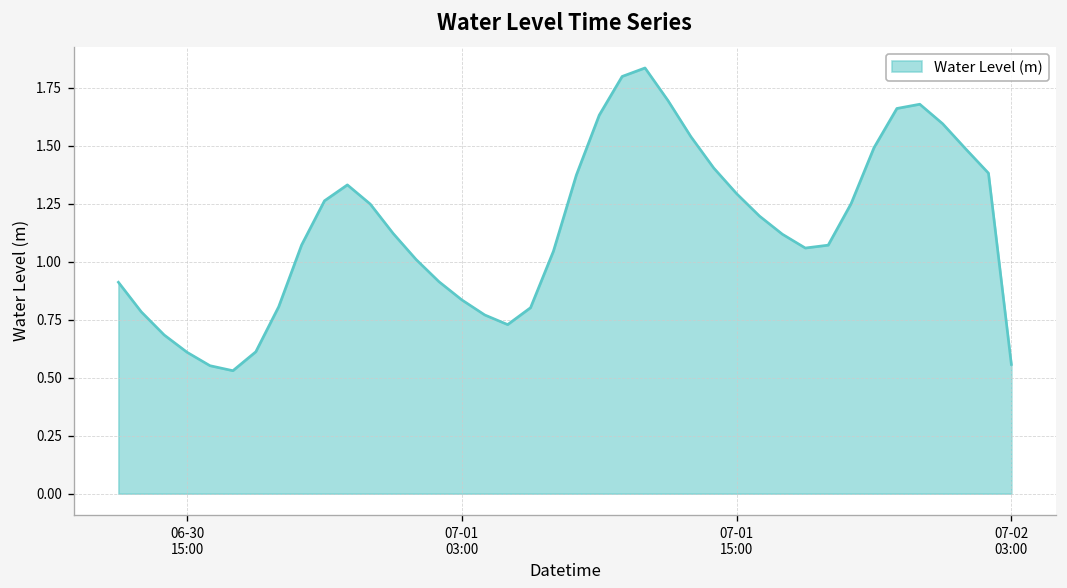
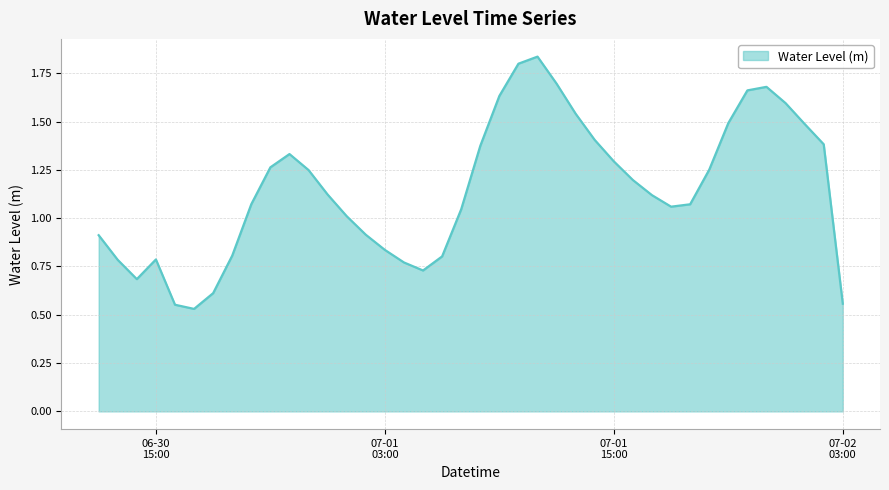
  {
-   "06-30 15:00": 0.61,
+   "06-30 15:00": 0.79,
    "07-01 03:00": 0.84,
    "07-01 15:00": 1.29,
    "07-02 03:00": 0.56
  }
